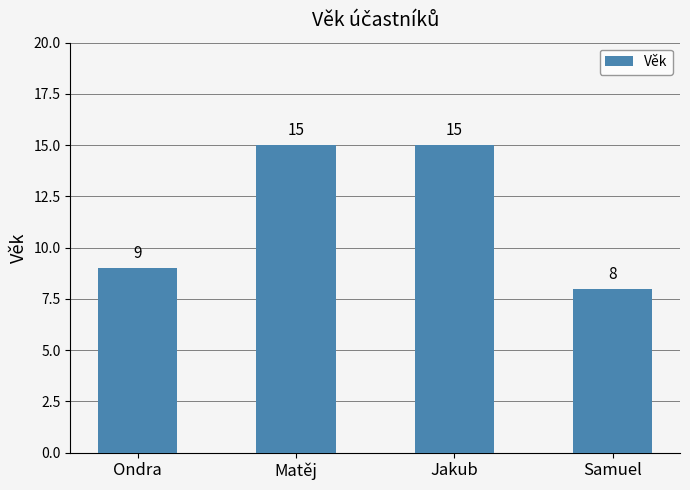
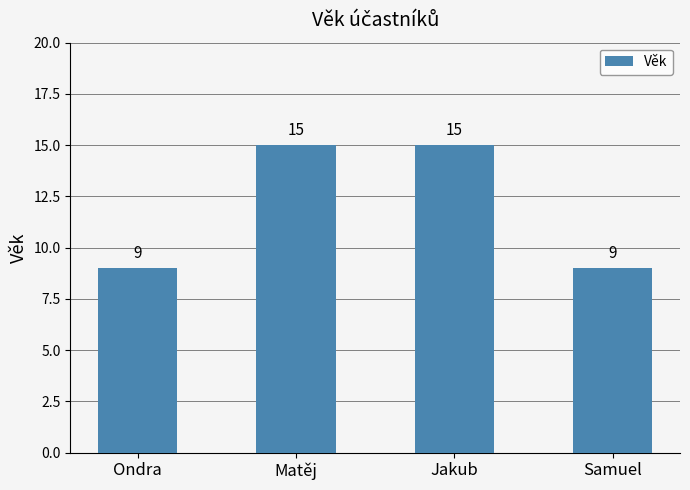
  {
    "Ondra": 9,
    "Matěj": 15,
    "Jakub": 15,
-   "Samuel": 8
+   "Samuel": 9
  }
